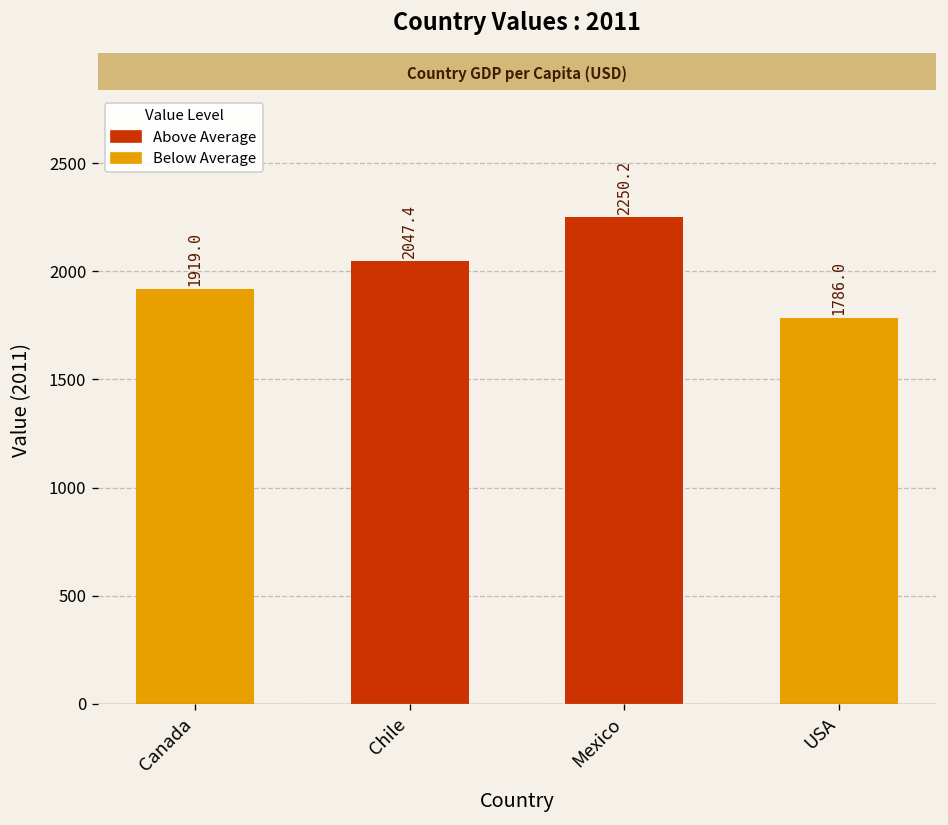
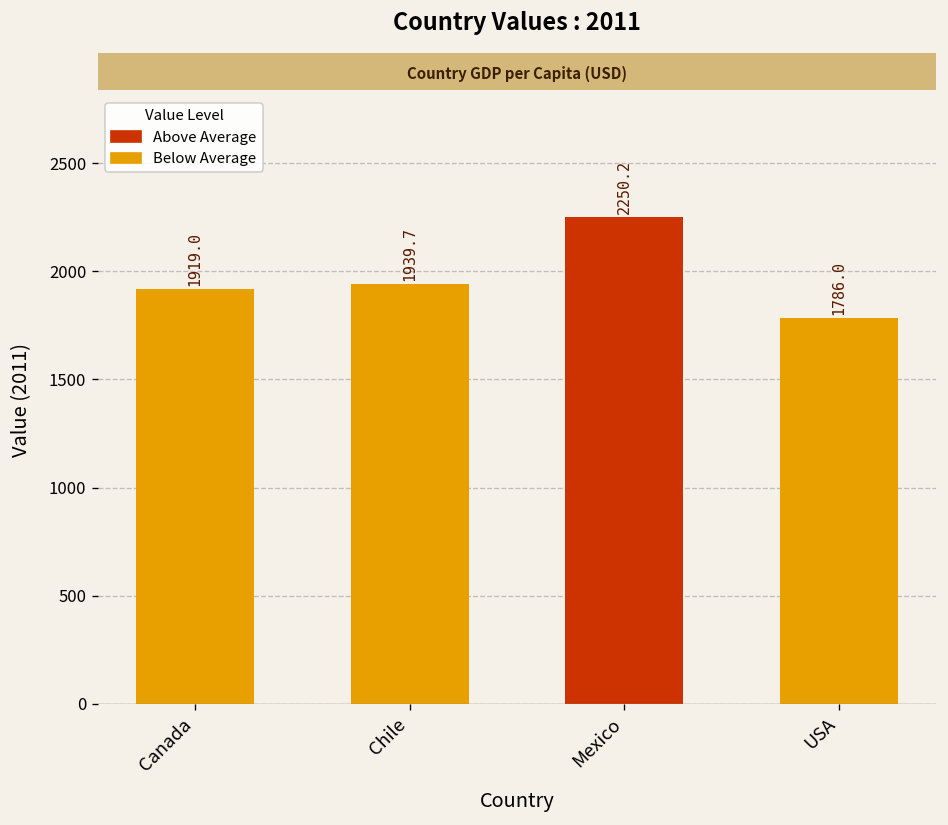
  {
    "Canada": 1919.0,
-   "Chile": 2047.4,
+   "Chile": 1939.7,
    "Mexico": 2250.2,
    "USA": 1786.0
  }
